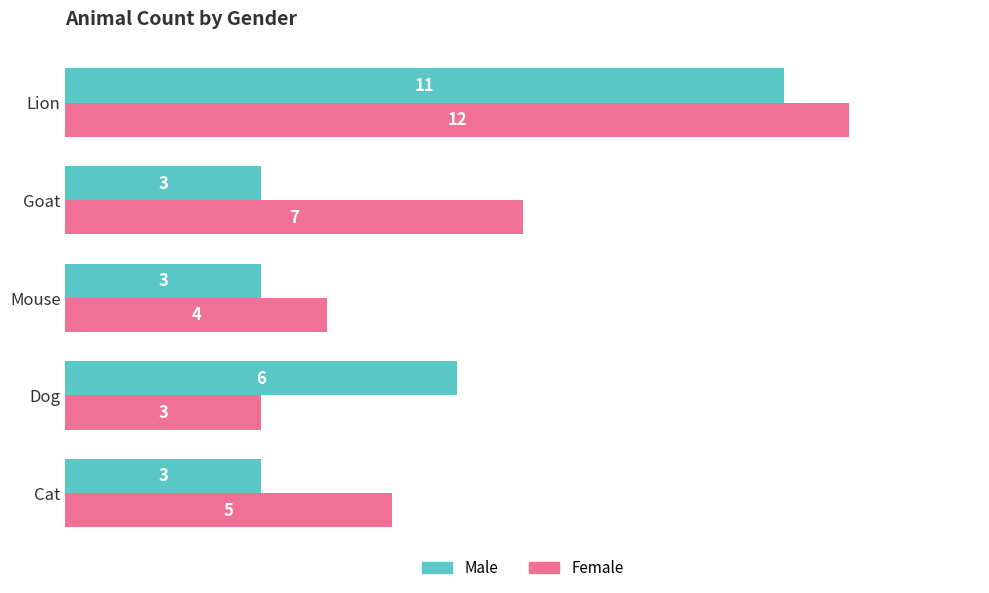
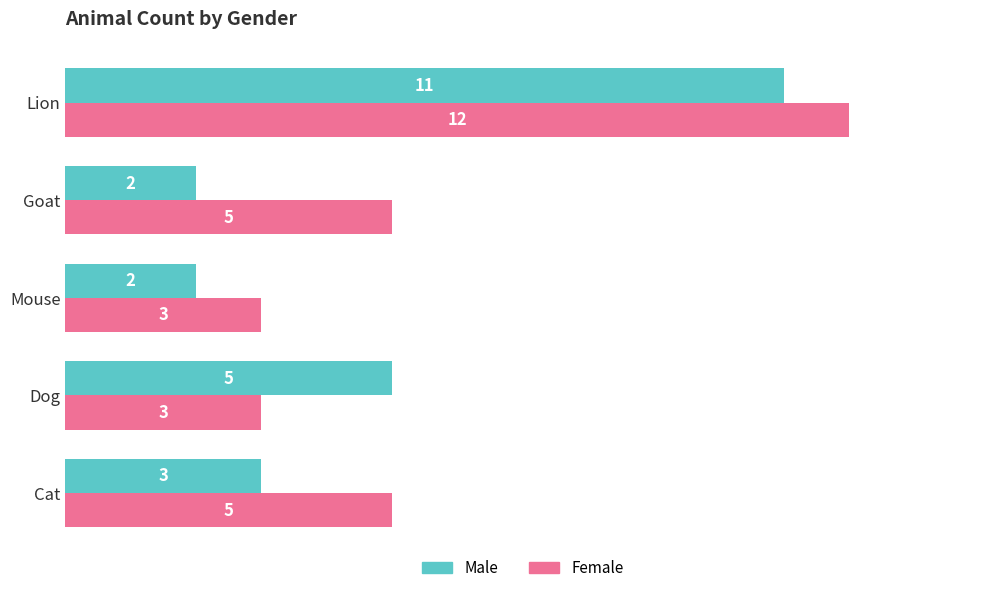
  {
    "Male": {
      "Lion": 11,
-     "Goat": 3,
-     "Mouse": 3,
-     "Dog": 6,
+     "Goat": 2,
+     "Mouse": 2,
+     "Dog": 5,
      "Cat": 3
    },
    "Female": {
      "Lion": 12,
-     "Goat": 7,
-     "Mouse": 4,
+     "Goat": 5,
+     "Mouse": 3,
      "Dog": 3,
      "Cat": 5
    }
  }
